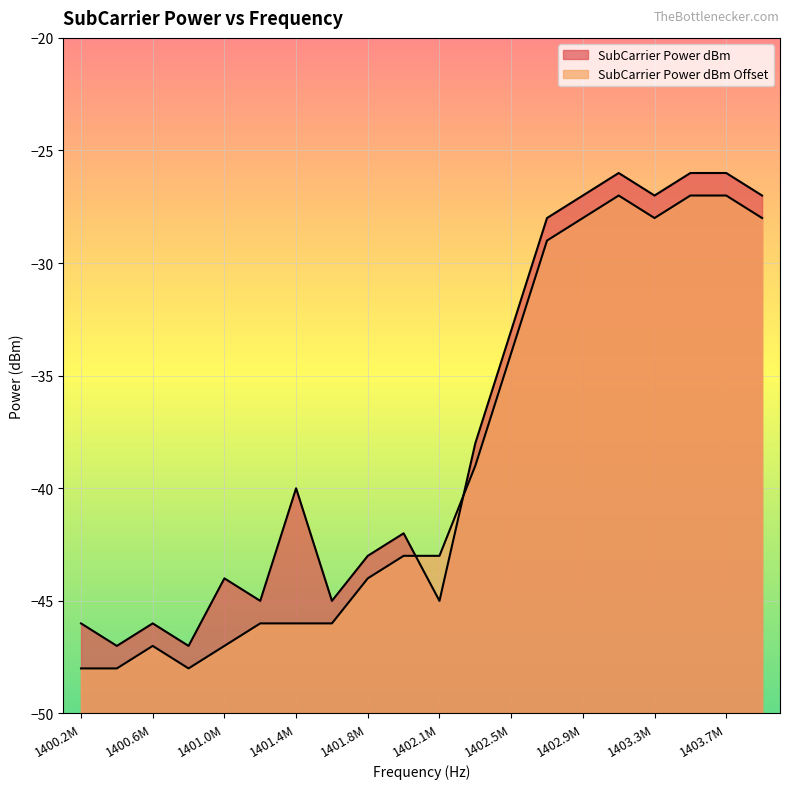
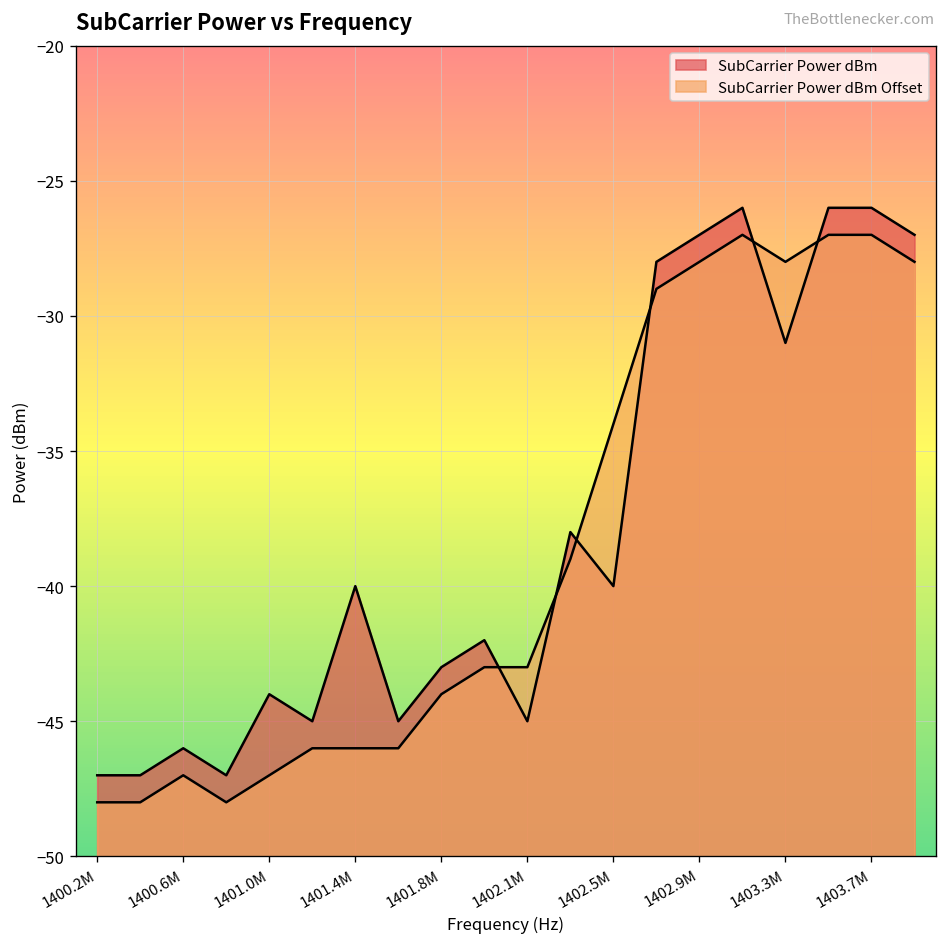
  {
    "SubCarrier Power dBm": {
-     "1400.2M": -46,
+     "1400.2M": -47,
      "1400.6M": -46,
      "1401.0M": -44,
      "1401.4M": -40,
      "1401.8M": -43,
      "1402.1M": -45,
-     "1402.5M": -33,
+     "1402.5M": -40,
      "1402.9M": -27,
-     "1403.3M": -27,
+     "1403.3M": -31,
      "1403.7M": -26
    },
    "SubCarrier Power dBm Offset": {
      "1400.2M": -48,
      "1400.6M": -47,
      "1401.0M": -47,
      "1401.4M": -46,
      "1401.8M": -44,
      "1402.1M": -43,
      "1402.5M": -34,
      "1402.9M": -28,
      "1403.3M": -28,
      "1403.7M": -27
    }
  }
